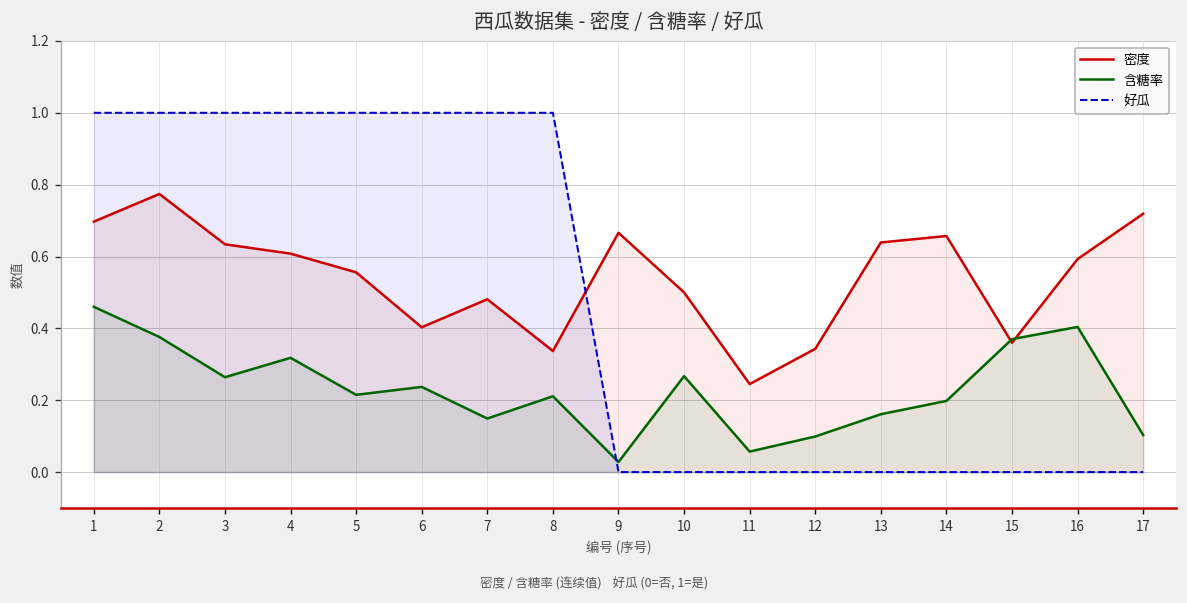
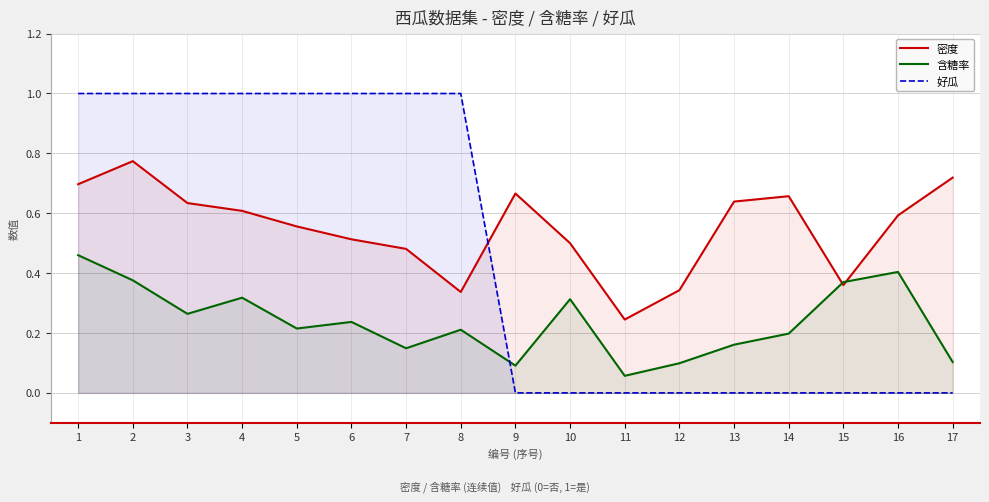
  {
    "密度": {
      "1": 0.70,
      "2": 0.77,
      "3": 0.63,
      "4": 0.61,
      "5": 0.56,
-     "6": 0.40,
+     "6": 0.51,
      "7": 0.48,
      "8": 0.34,
      "9": 0.67,
      "10": 0.50,
      "11": 0.25,
      "12": 0.34,
      "13": 0.64,
      "14": 0.66,
      "15": 0.36,
      "16": 0.59,
      "17": 0.72
    },
    "含糖率": {
      "1": 0.46,
      "2": 0.38,
      "3": 0.26,
      "4": 0.32,
      "5": 0.22,
      "6": 0.24,
      "7": 0.15,
      "8": 0.21,
-     "9": 0.03,
-     "10": 0.27,
+     "9": 0.09,
+     "10": 0.31,
      "11": 0.06,
      "12": 0.10,
      "13": 0.16,
      "14": 0.20,
      "15": 0.37,
      "16": 0.40,
      "17": 0.10
    },
    "好瓜": {
      "1": 1.00,
      "2": 1.00,
      "3": 1.00,
      "4": 1.00,
      "5": 1.00,
      "6": 1.00,
      "7": 1.00,
      "8": 1.00,
      "9": 0.00,
      "10": 0.00,
      "11": 0.00,
      "12": 0.00,
      "13": 0.00,
      "14": 0.00,
      "15": 0.00,
      "16": 0.00,
      "17": 0.00
    }
  }
